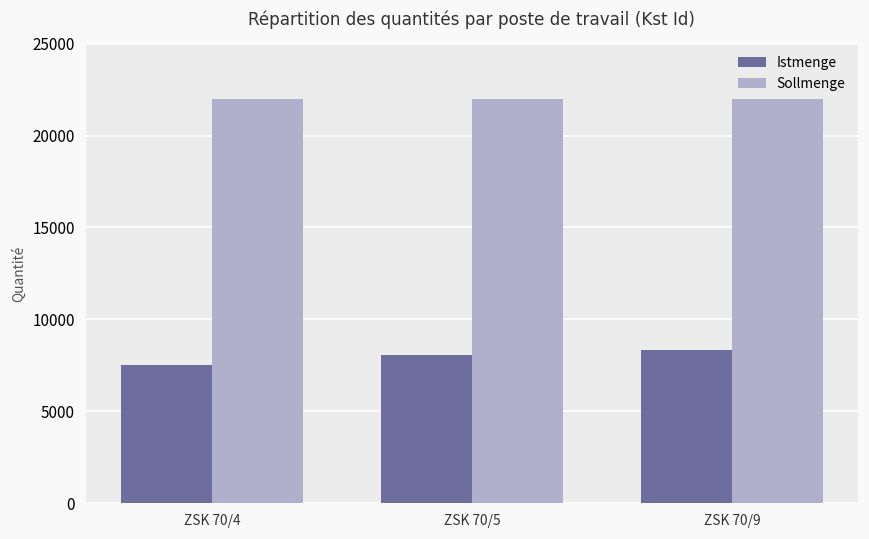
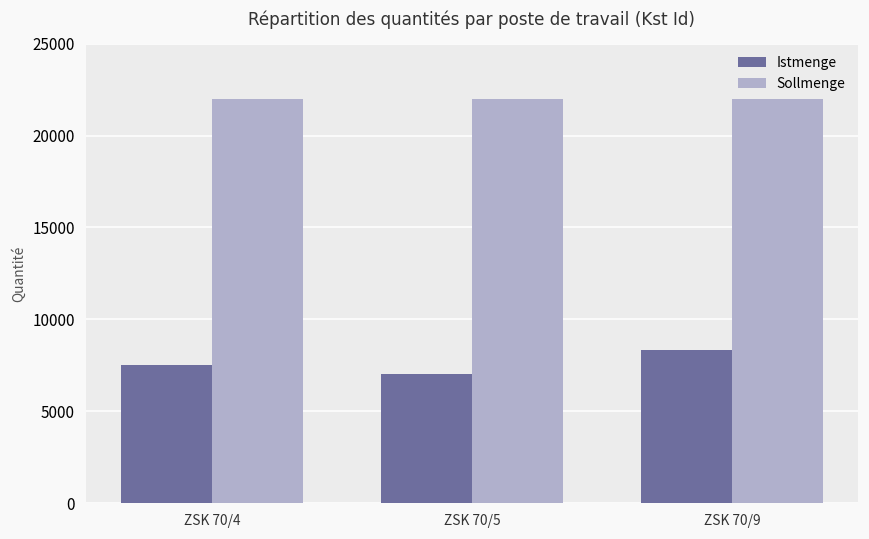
  {
    "Istmenge": {
      "ZSK 70/4": 7500,
-     "ZSK 70/5": 8000,
+     "ZSK 70/5": 7000,
      "ZSK 70/9": 8400
    },
    "Sollmenge": {
      "ZSK 70/4": 22000,
      "ZSK 70/5": 22000,
      "ZSK 70/9": 22000
    }
  }
